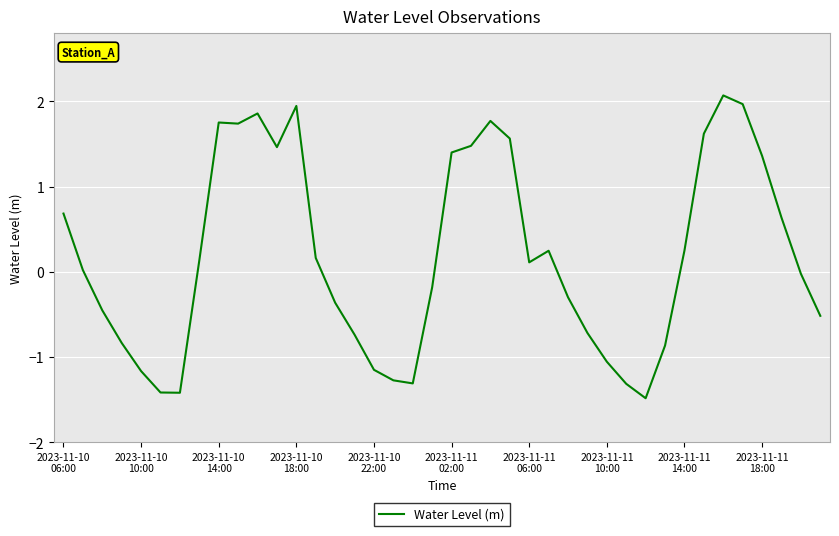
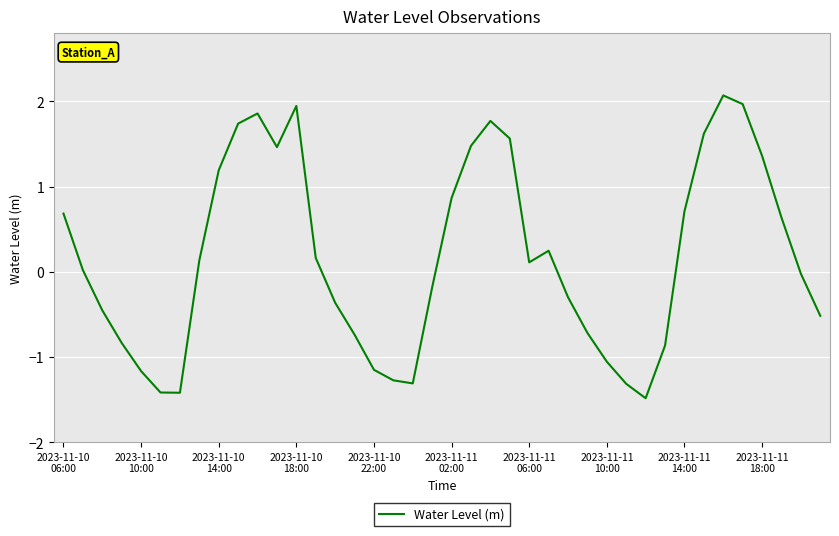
  {
    "2023-11-10 06:00": 0.7,
    "2023-11-10 10:00": -1.2,
-   "2023-11-10 14:00": 1.8,
+   "2023-11-10 14:00": 1.2,
    "2023-11-10 18:00": 1.9,
    "2023-11-10 22:00": -1.1,
-   "2023-11-11 02:00": 1.4,
+   "2023-11-11 02:00": 0.9,
    "2023-11-11 06:00": 0.1,
    "2023-11-11 10:00": -1.1,
-   "2023-11-11 14:00": 0.3,
+   "2023-11-11 14:00": 0.7,
    "2023-11-11 18:00": 1.4
  }
